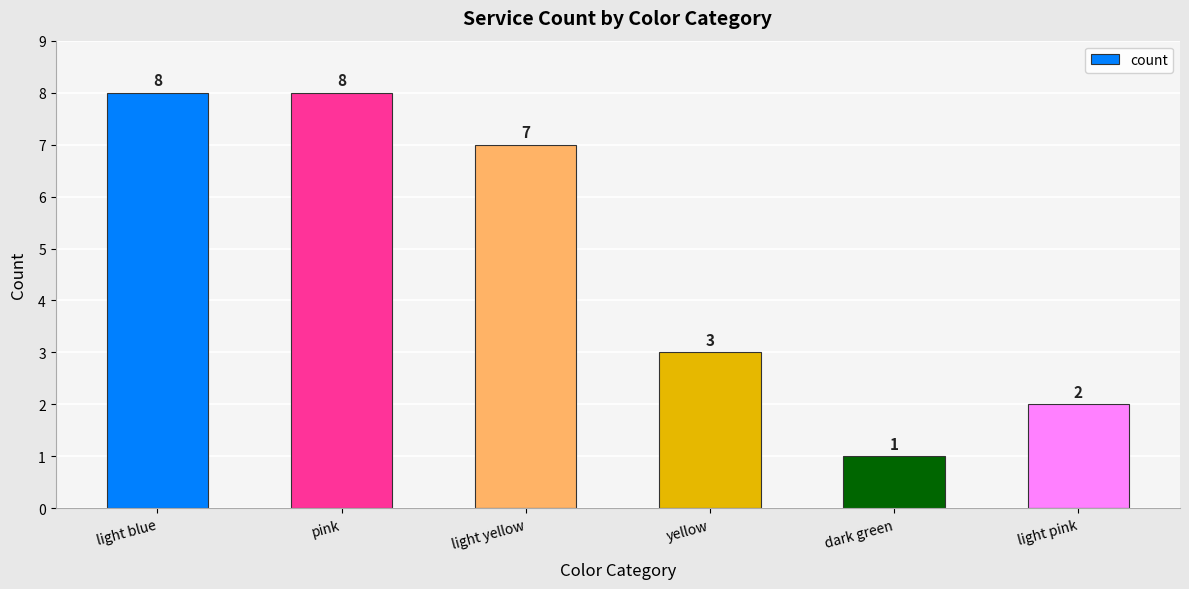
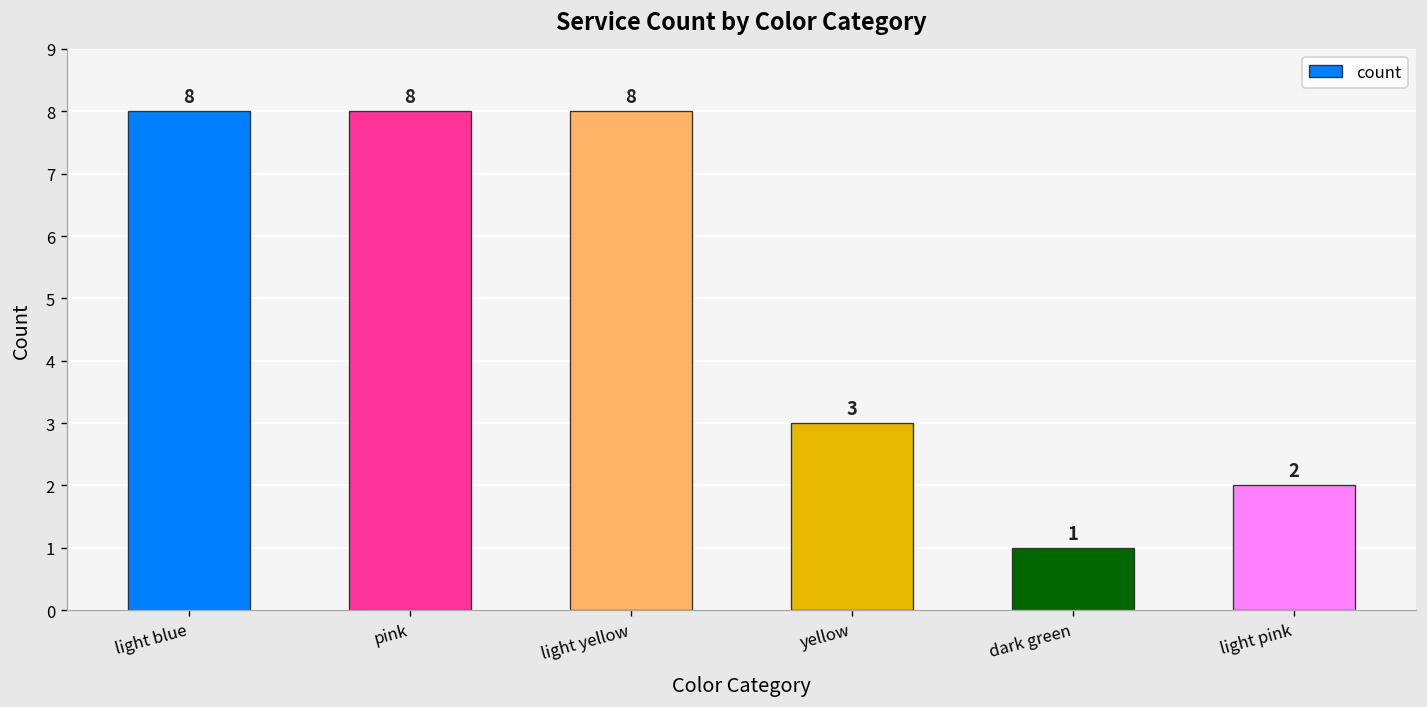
  {
    "light blue": 8,
    "pink": 8,
-   "light yellow": 7,
+   "light yellow": 8,
    "yellow": 3,
    "dark green": 1,
    "light pink": 2
  }
